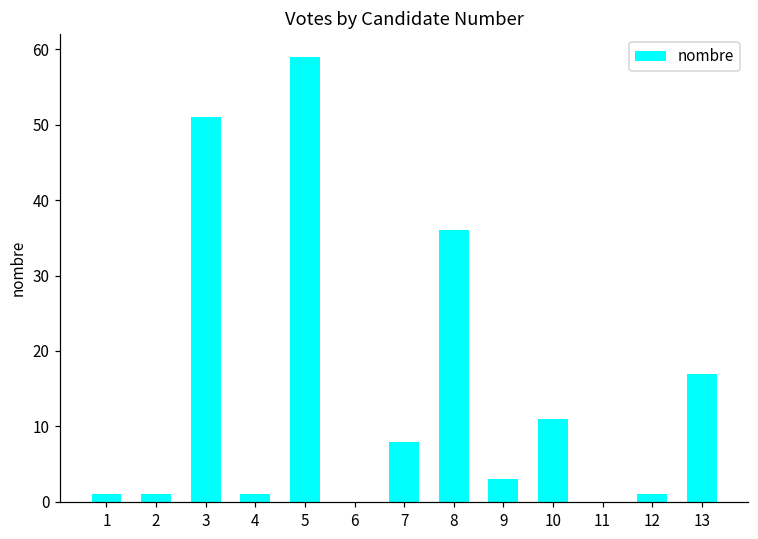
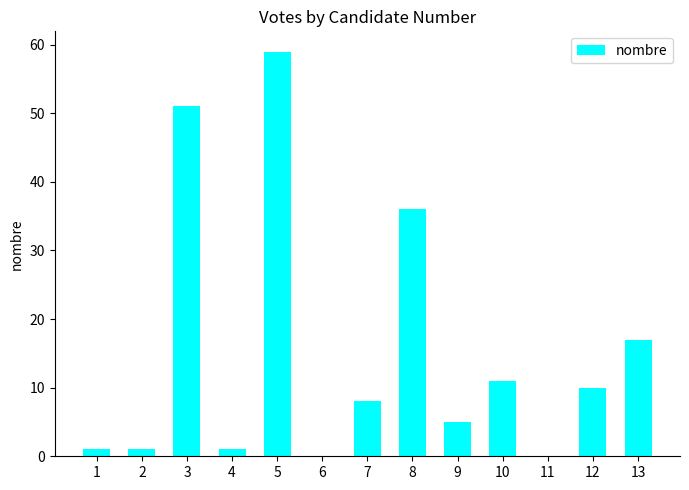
  {
    "1": 1,
    "2": 1,
    "3": 51,
    "4": 1,
    "5": 59,
    "6": 0,
    "7": 8,
    "8": 36,
-   "9": 3,
+   "9": 5,
    "10": 11,
    "11": 0,
-   "12": 1,
+   "12": 10,
    "13": 17
  }
